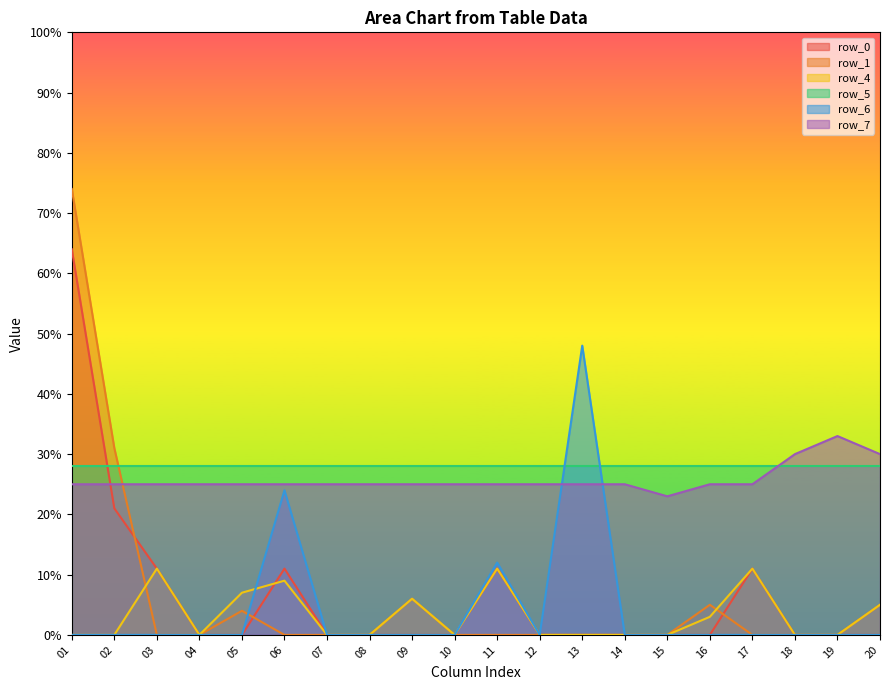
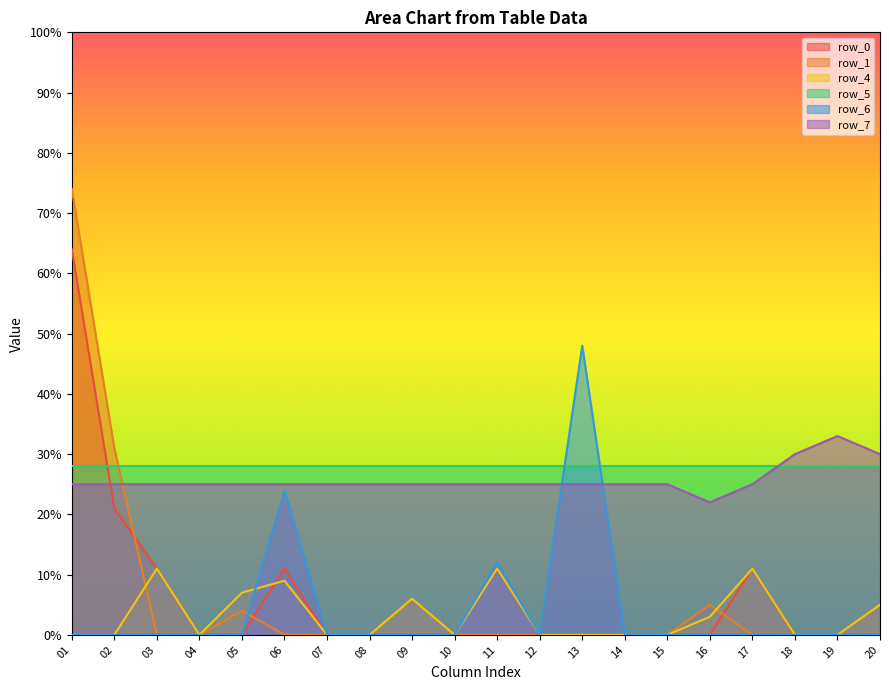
  {
    "row_4": {
      "05": "7%",
      "06": "9%",
      "16": "3%"
    },
    "row_5": {
      "01": "28%",
      "02": "28%",
      "03": "28%",
      "04": "28%",
      "05": "28%",
      "06": "28%",
      "07": "28%",
      "08": "28%",
      "09": "28%",
      "10": "28%",
      "11": "28%",
      "12": "28%",
      "13": "28%",
      "14": "28%",
      "15": "28%",
      "16": "28%",
      "17": "28%",
      "18": "28%",
      "19": "28%",
      "20": "28%"
    },
    "row_6": {
      "06": "24%",
      "11": "12%",
      "13": "48%"
    },
    "row_7": {
      "01": "25%",
      "02": "25%",
      "03": "25%",
      "04": "25%",
      "05": "25%",
      "06": "25%",
      "07": "25%",
      "08": "25%",
      "09": "25%",
      "10": "25%",
      "11": "25%",
      "12": "25%",
      "13": "25%",
      "14": "25%",
-     "15": "23%",
-     "16": "25%",
+     "15": "25%",
+     "16": "22%",
      "17": "25%",
      "18": "30%",
      "19": "33%",
      "20": "30%"
    }
  }
